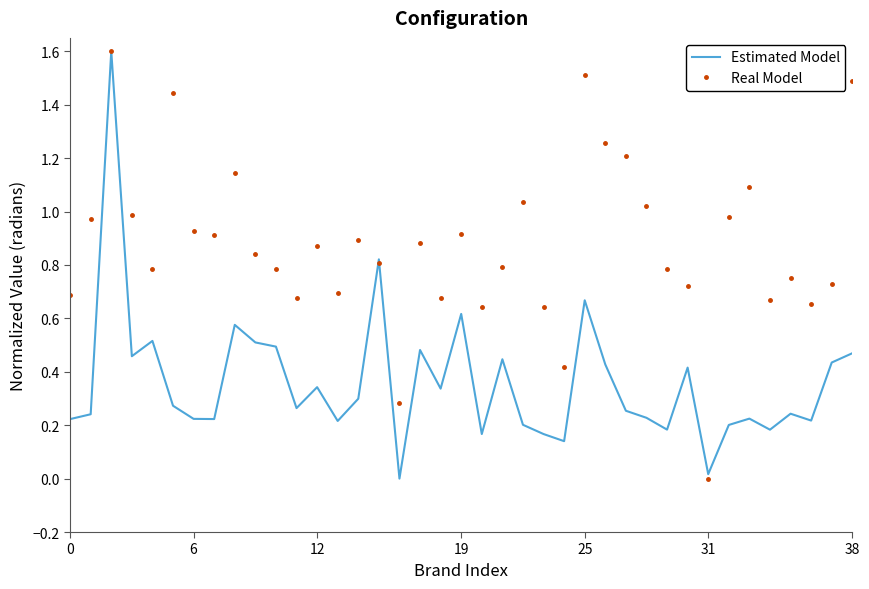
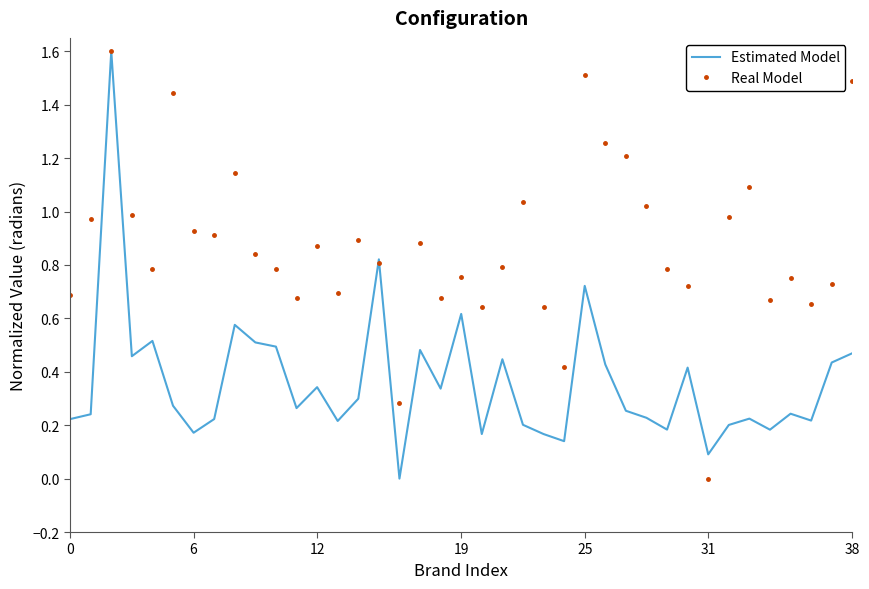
  {
    "Estimated Model": {
      "0": 0.22,
-     "6": 0.22,
+     "6": 0.17,
      "12": 0.34,
      "19": 0.62,
-     "25": 0.67,
-     "31": 0.02,
+     "25": 0.72,
+     "31": 0.09,
      "38": 0.47
    },
    "Real Model": {
      "0": 0.69,
      "6": 0.93,
      "12": 0.87,
-     "19": 0.92,
+     "19": 0.75,
      "25": 1.51,
      "31": 0.00,
      "38": 1.49
    }
  }
